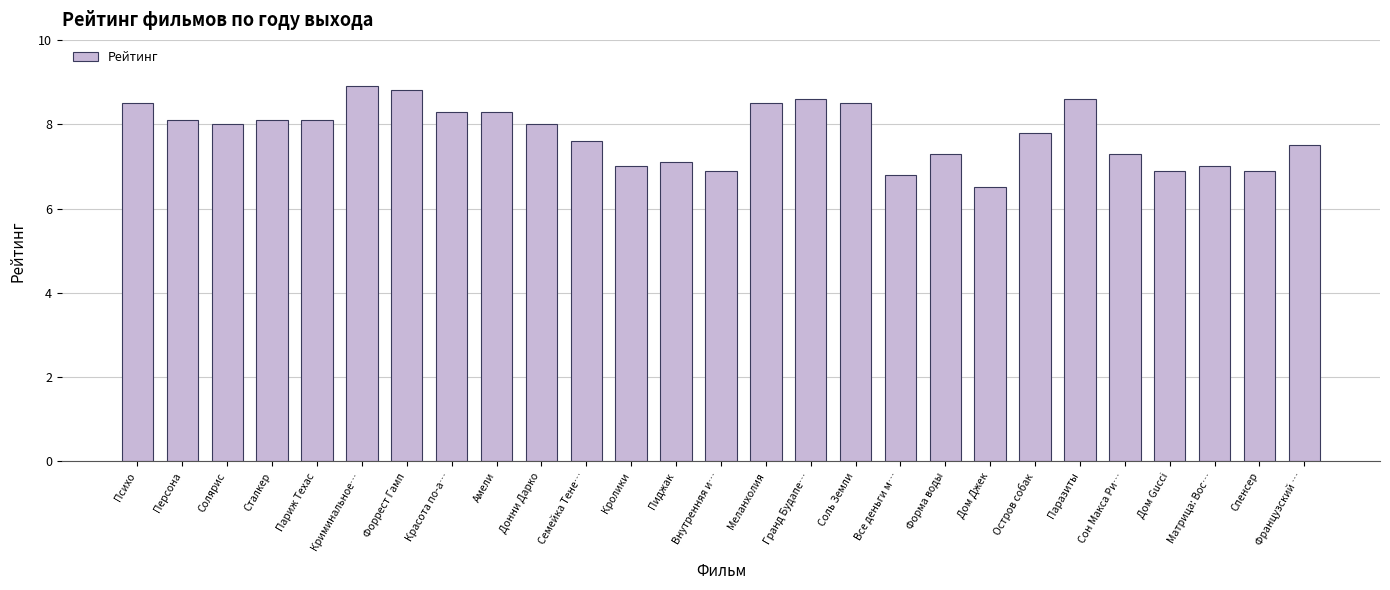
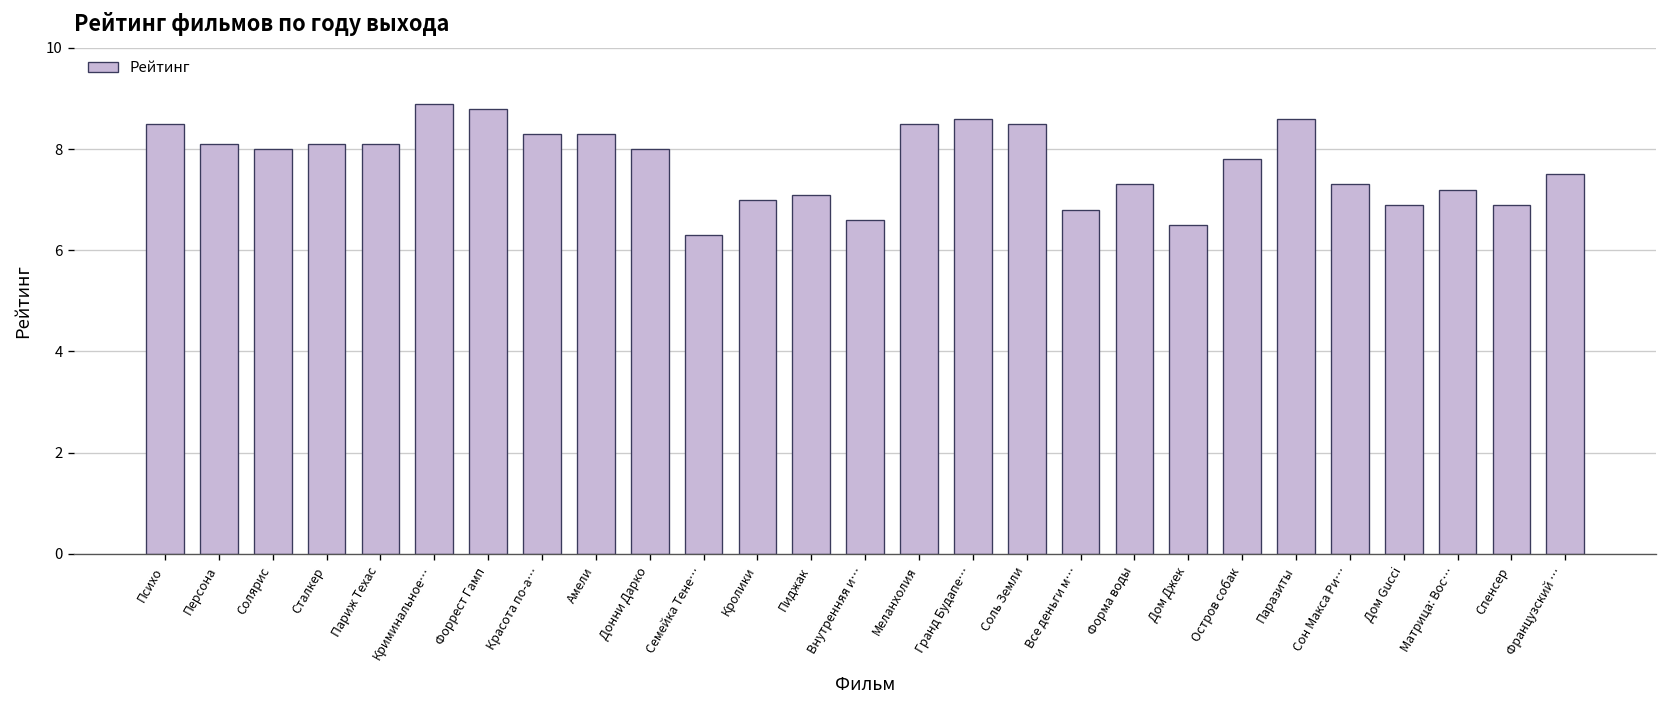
  {
    "Психо": 8.5,
    "Персона": 8.1,
    "Солярис": 8.0,
    "Сталкер": 8.1,
    "Париж Техас": 8.1,
    "Криминальное…": 8.9,
    "Форрест Гамп": 8.8,
    "Красота по-а…": 8.3,
    "Амели": 8.3,
    "Донни Дарко": 8.0,
-   "Семейка Тене…": 7.6,
+   "Семейка Тене…": 6.3,
    "Кролики": 7.0,
    "Пиджак": 7.1,
-   "Внутренняя и…": 6.9,
+   "Внутренняя и…": 6.6,
    "Меланхолия": 8.5,
    "Гранд Будапе…": 8.6,
    "Соль Земли": 8.5,
    "Все деньги м…": 6.8,
    "Форма воды": 7.3,
    "Дом Джек": 6.5,
    "Остров собак": 7.8,
    "Паразиты": 8.6,
    "Сон Макса Ри…": 7.3,
    "Дом Gucci": 6.9,
-   "Матрица: Вос…": 7.0,
+   "Матрица: Вос…": 7.2,
    "Спенсер": 6.9,
    "Французский …": 7.5
  }
